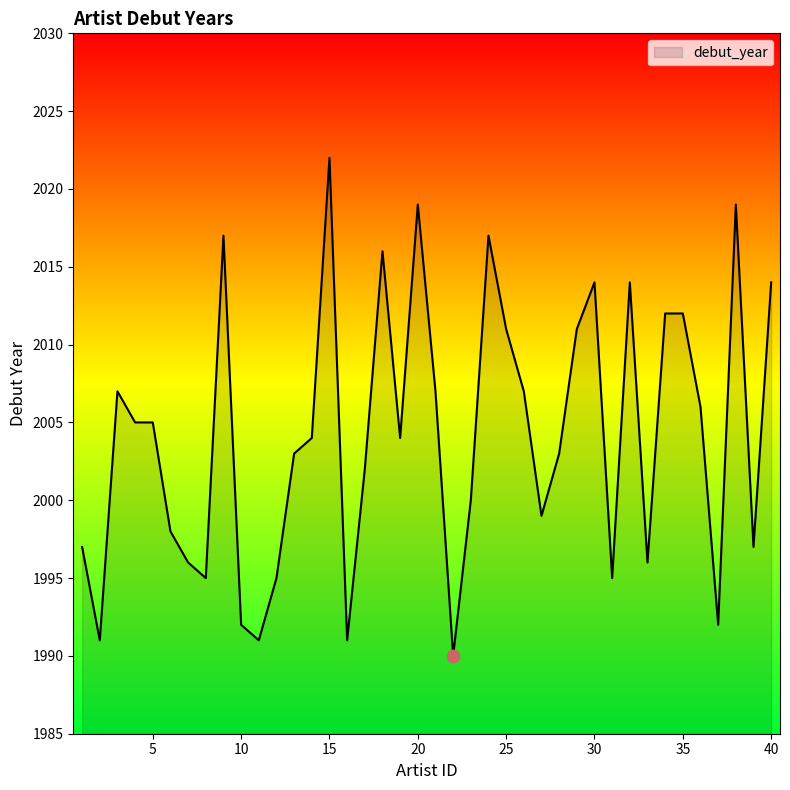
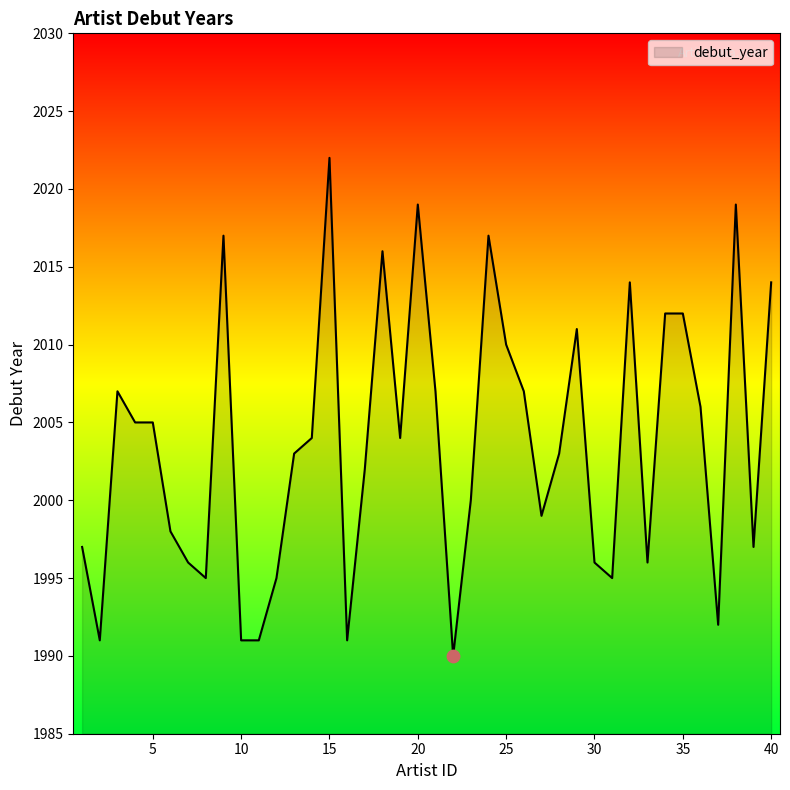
  {
    "debut_year": {
      "5": 2005,
-     "10": 1992,
+     "10": 1991,
      "15": 2022,
      "20": 2019,
-     "25": 2011,
-     "30": 2014,
+     "25": 2010,
+     "30": 1996,
      "35": 2012,
      "40": 2014
    }
  }
